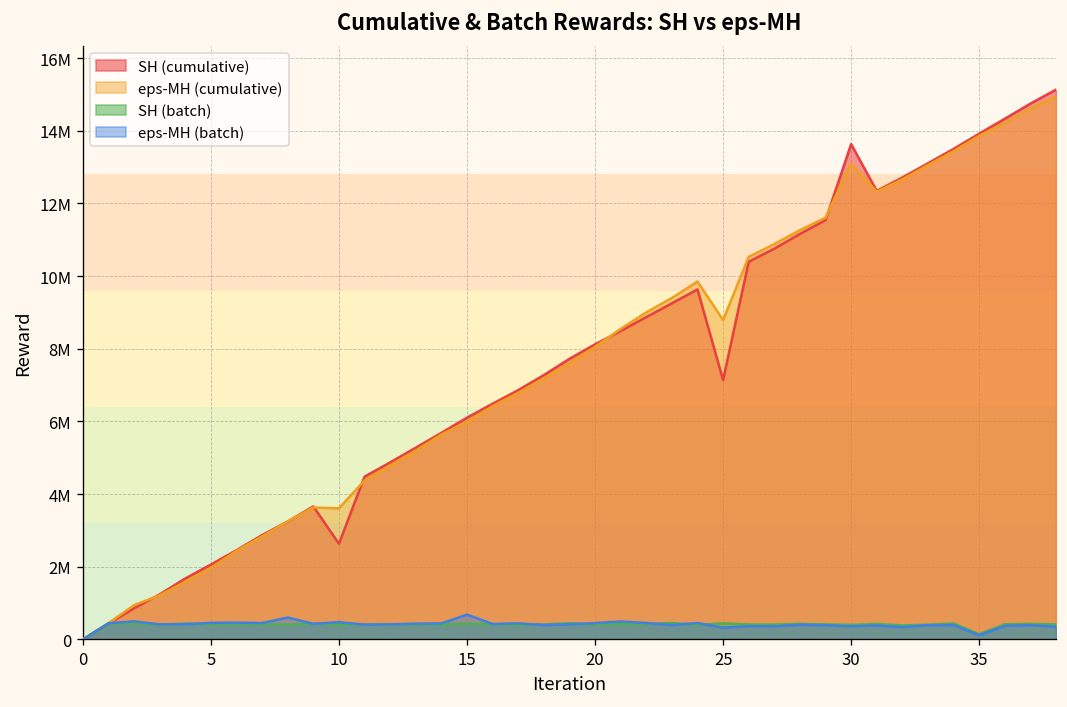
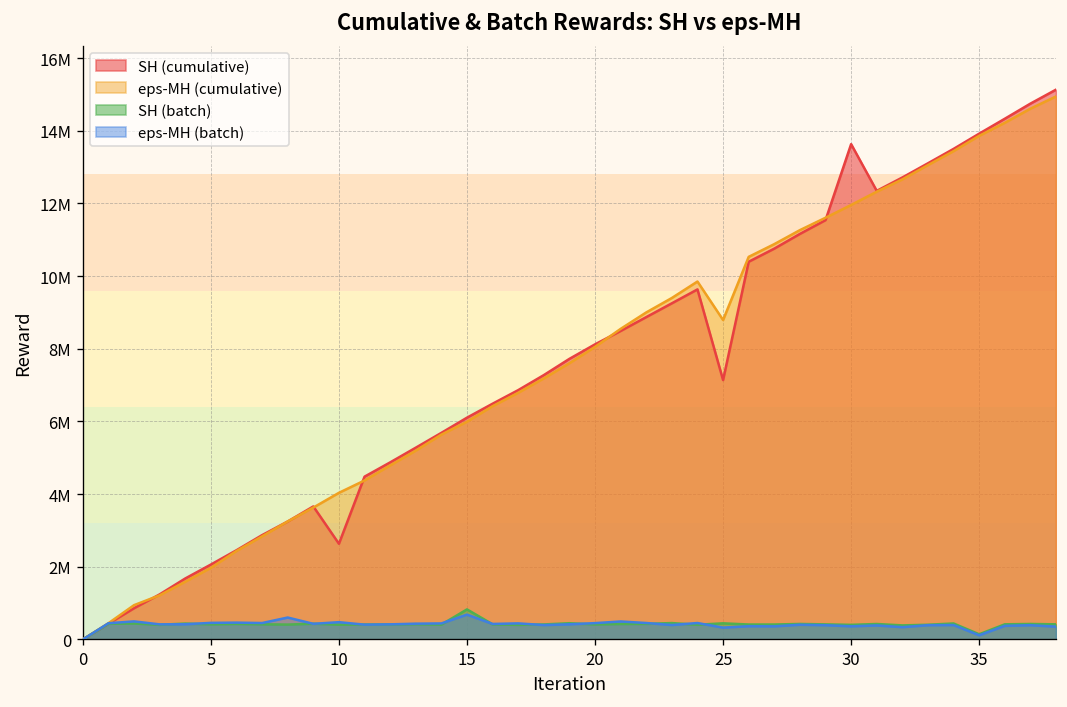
  {
    "SH (cumulative)": {
      "5": 2100000,
      "10": 2600000,
      "15": 6100000,
      "25": 7100000,
      "30": 13600000
    },
    "eps-MH (cumulative)": {
      "5": 2000000,
-     "10": 3600000,
+     "10": 4000000,
      "15": 6000000,
      "25": 8800000,
-     "30": 13100000
+     "30": 12000000
    },
    "SH (batch)": {
-     "15": 400000,
+     "15": 800000,
      "25": 400000
    },
    "eps-MH (batch)": {
      "15": 700000,
      "25": 300000
    }
  }
